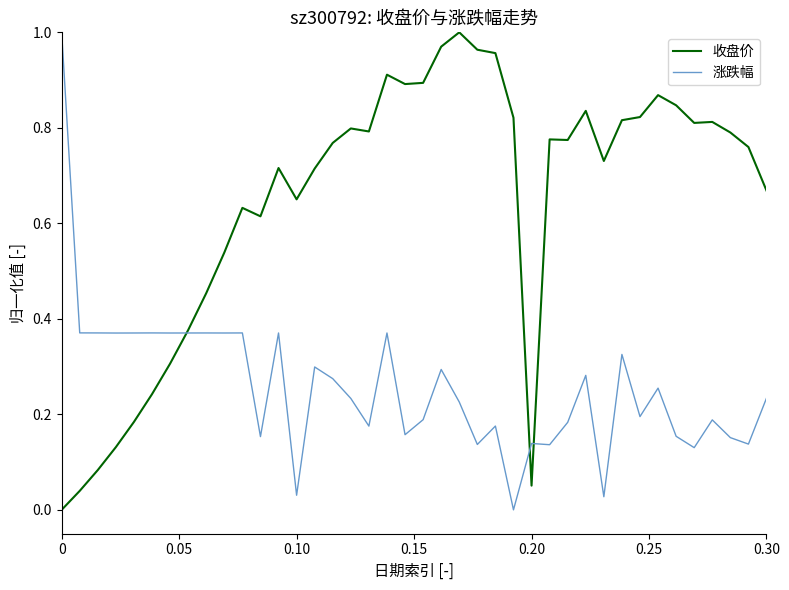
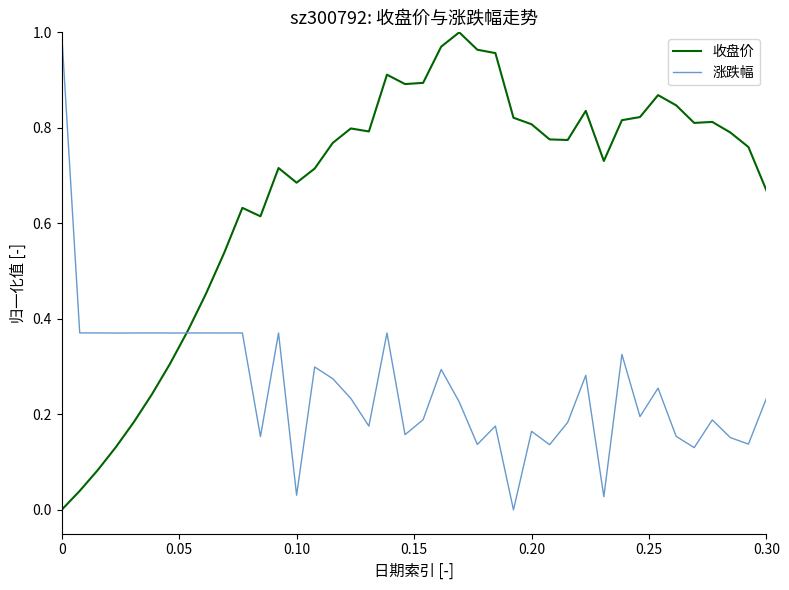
  {
    "收盘价": {
      "0": 0.00,
-     "0.10": 0.65,
-     "0.20": 0.05,
+     "0.10": 0.69,
+     "0.20": 0.81,
      "0.30": 0.67
    },
    "涨跌幅": {
      "0": 1.00,
      "0.10": 0.03,
-     "0.20": 0.14,
+     "0.20": 0.16,
      "0.30": 0.23
    }
  }
